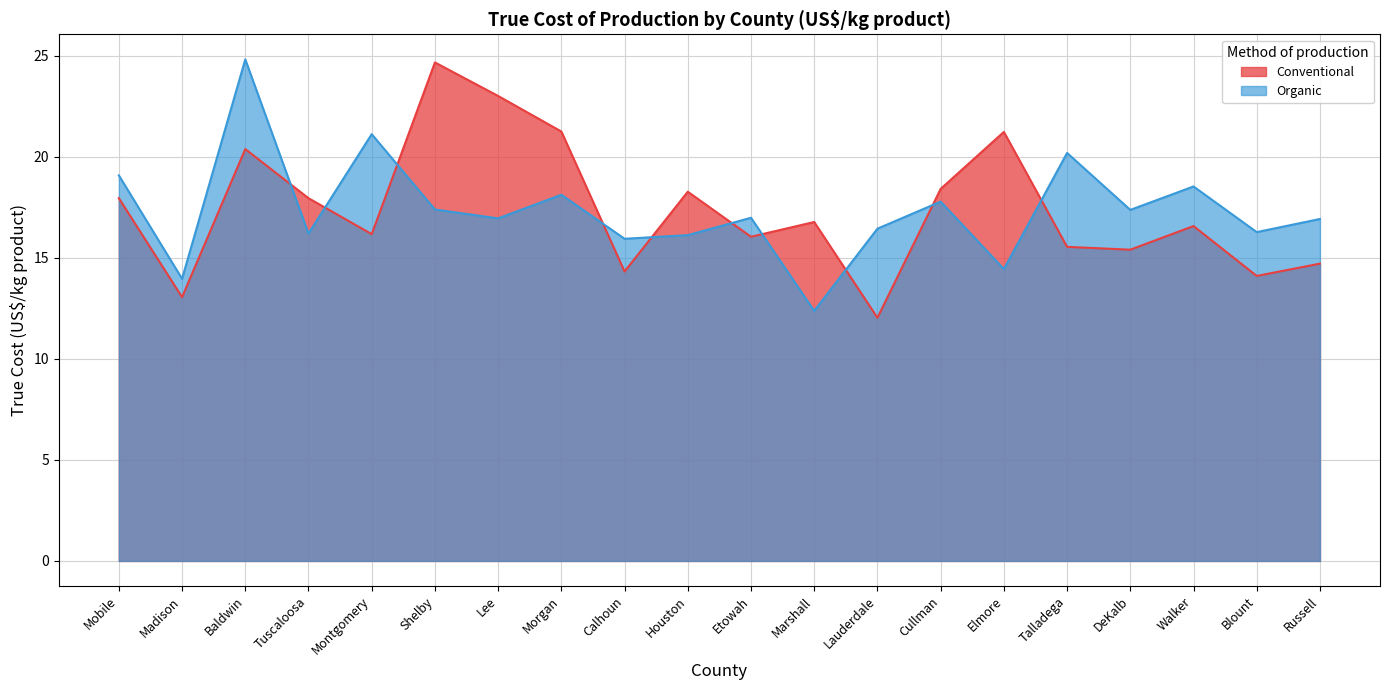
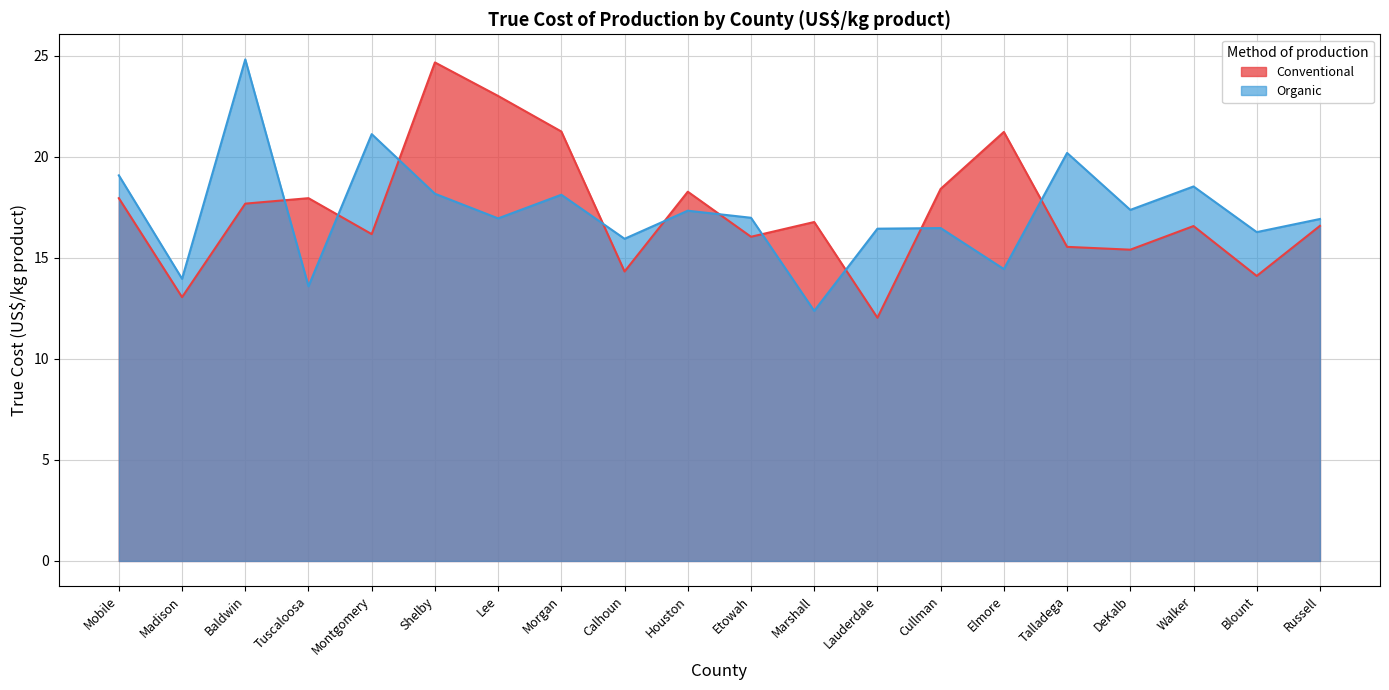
  {
    "Conventional": {
      "Mobile": 18.0,
      "Madison": 13.1,
-     "Baldwin": 20.4,
+     "Baldwin": 17.7,
      "Tuscaloosa": 18.0,
      "Montgomery": 16.2,
      "Shelby": 24.7,
      "Lee": 23.0,
      "Morgan": 21.3,
      "Calhoun": 14.3,
      "Houston": 18.3,
      "Etowah": 16.1,
      "Marshall": 16.8,
      "Lauderdale": 12.0,
      "Cullman": 18.4,
      "Elmore": 21.2,
      "Talladega": 15.6,
      "DeKalb": 15.4,
      "Walker": 16.6,
      "Blount": 14.1,
-     "Russell": 14.7
+     "Russell": 16.6
    },
    "Organic": {
      "Mobile": 19.1,
      "Madison": 14.0,
      "Baldwin": 24.8,
-     "Tuscaloosa": 16.2,
+     "Tuscaloosa": 13.6,
      "Montgomery": 21.1,
-     "Shelby": 17.4,
+     "Shelby": 18.2,
      "Lee": 17.0,
      "Morgan": 18.1,
      "Calhoun": 16.0,
-     "Houston": 16.1,
+     "Houston": 17.3,
      "Etowah": 17.0,
      "Marshall": 12.4,
      "Lauderdale": 16.5,
-     "Cullman": 17.8,
+     "Cullman": 16.5,
      "Elmore": 14.5,
      "Talladega": 20.2,
      "DeKalb": 17.4,
      "Walker": 18.5,
      "Blount": 16.3,
      "Russell": 16.9
    }
  }
